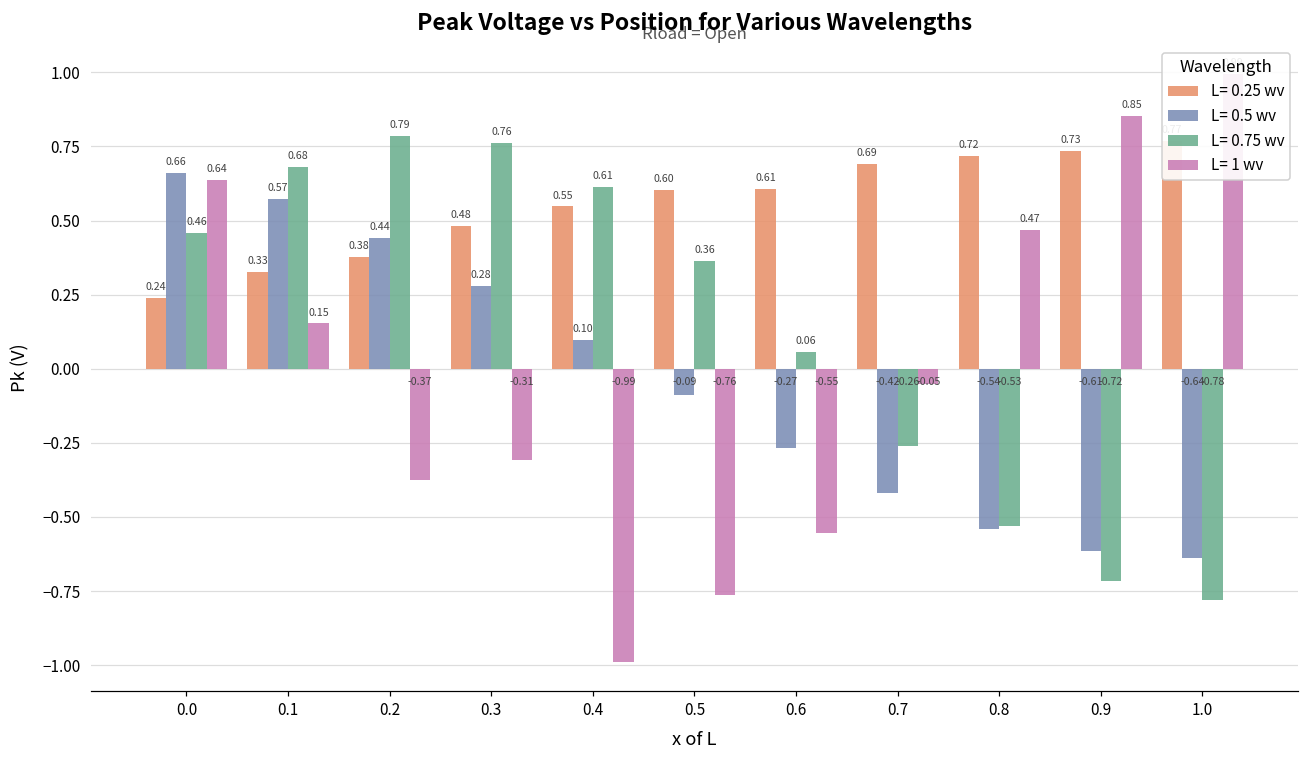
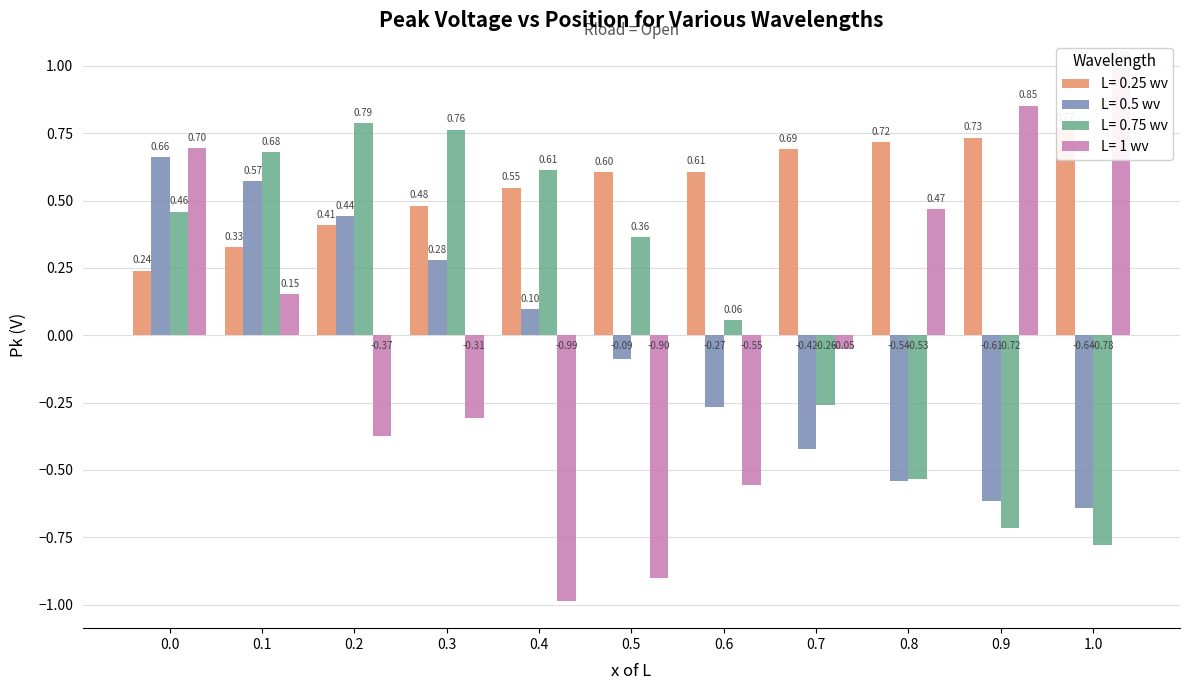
  {
    "L= 0.25 wv": {
      "0.0": 0.24,
      "0.1": 0.33,
-     "0.2": 0.38,
+     "0.2": 0.41,
      "0.3": 0.48,
      "0.4": 0.55,
      "0.5": 0.60,
      "0.6": 0.61,
      "0.7": 0.69,
      "0.8": 0.72,
      "0.9": 0.73
    },
    "L= 1 wv": {
-     "0.0": 0.64,
+     "0.0": 0.70,
      "0.1": 0.15,
      "0.2": -0.37,
      "0.3": -0.31,
      "0.4": -0.99,
-     "0.5": -0.76,
+     "0.5": -0.90,
      "0.6": -0.55,
      "0.8": 0.47,
      "0.9": 0.85
    }
  }
